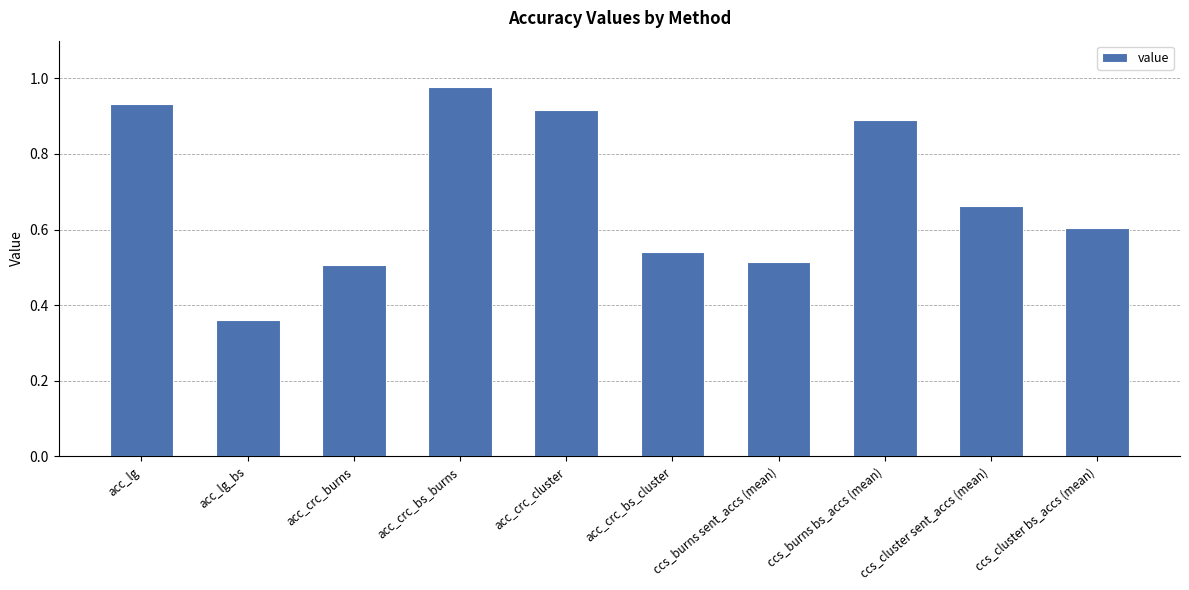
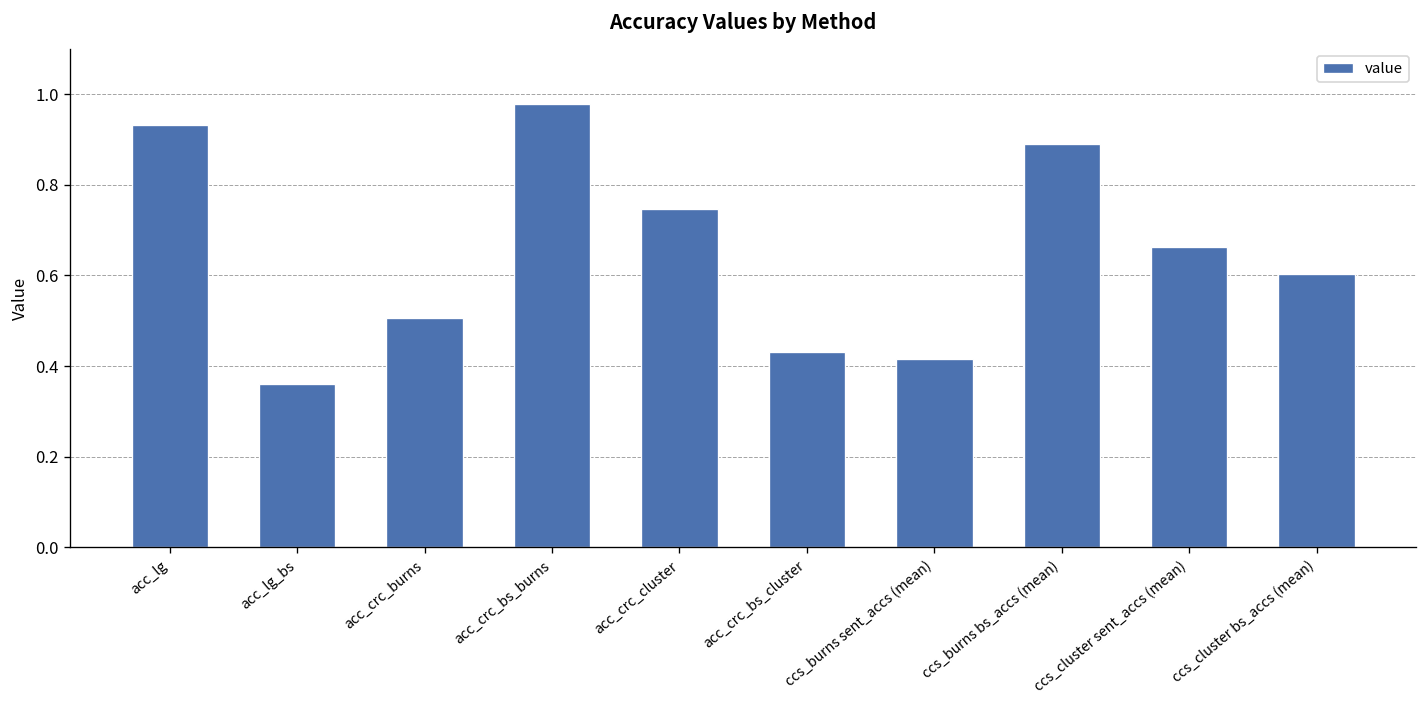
  {
    "acc_lg": 0.93,
    "acc_lg_bs": 0.36,
    "acc_crc_burns": 0.51,
    "acc_crc_bs_burns": 0.98,
-   "acc_crc_cluster": 0.92,
-   "acc_crc_bs_cluster": 0.54,
-   "ccs_burns sent_accs (mean)": 0.51,
+   "acc_crc_cluster": 0.75,
+   "acc_crc_bs_cluster": 0.43,
+   "ccs_burns sent_accs (mean)": 0.42,
    "ccs_burns bs_accs (mean)": 0.89,
    "ccs_cluster sent_accs (mean)": 0.66,
    "ccs_cluster bs_accs (mean)": 0.60
  }
